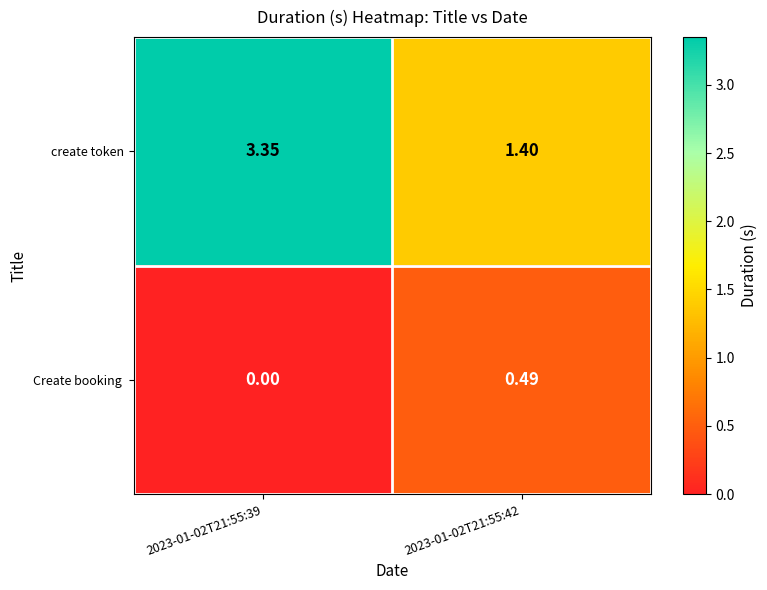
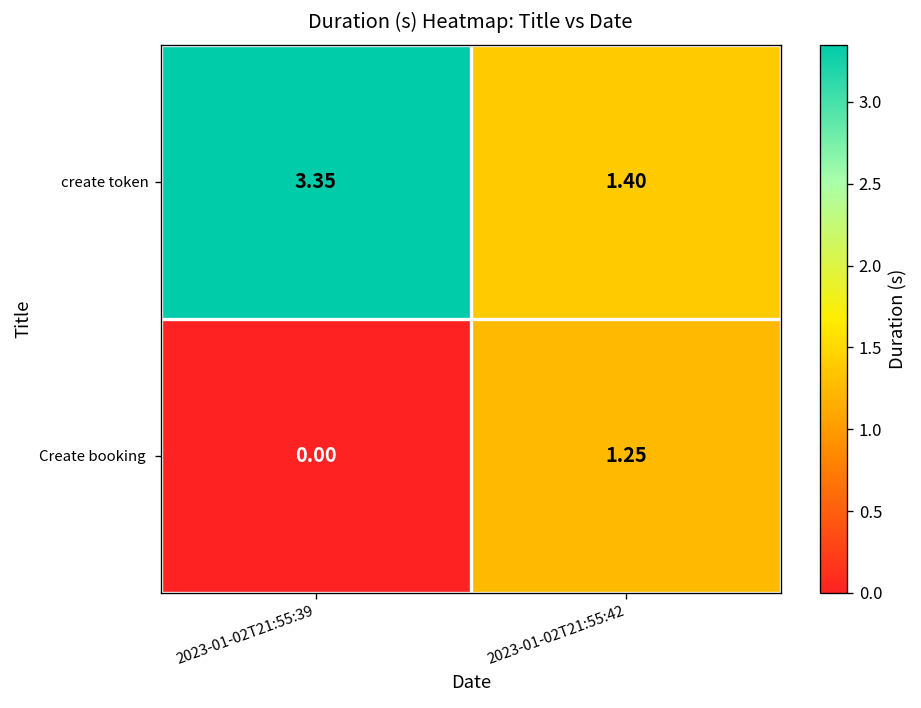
  {
    "create token": {
      "2023-01-02T21:55:39": 3.35,
      "2023-01-02T21:55:42": 1.40
    },
    "Create booking": {
      "2023-01-02T21:55:39": 0.00,
-     "2023-01-02T21:55:42": 0.49
+     "2023-01-02T21:55:42": 1.25
    }
  }
